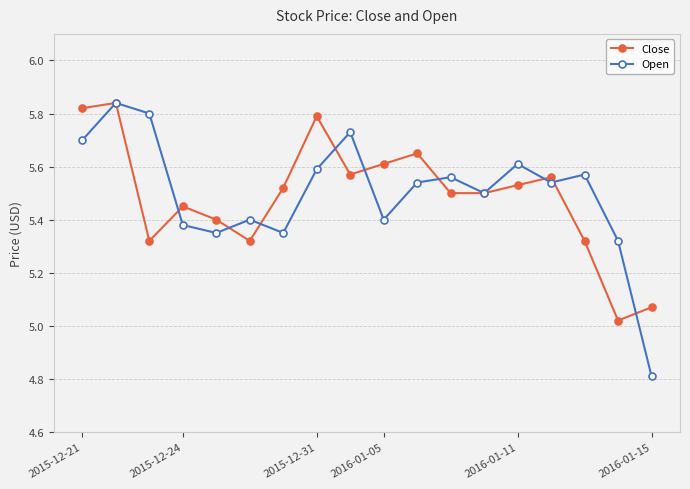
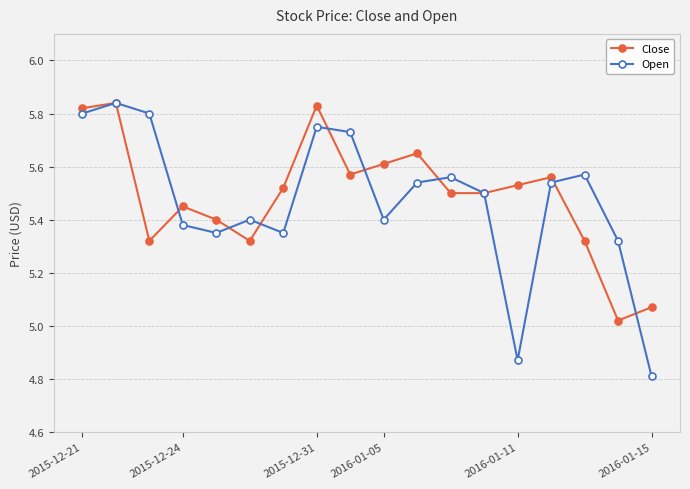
  {
    "Close": {
      "2015-12-21": 5.82,
      "2015-12-24": 5.45,
-     "2015-12-31": 5.79,
+     "2015-12-31": 5.83,
      "2016-01-05": 5.61,
      "2016-01-11": 5.53,
      "2016-01-15": 5.07
    },
    "Open": {
-     "2015-12-21": 5.7,
+     "2015-12-21": 5.8,
      "2015-12-24": 5.38,
-     "2015-12-31": 5.59,
+     "2015-12-31": 5.75,
      "2016-01-05": 5.40,
-     "2016-01-11": 5.61,
+     "2016-01-11": 4.87,
      "2016-01-15": 4.81
    }
  }
